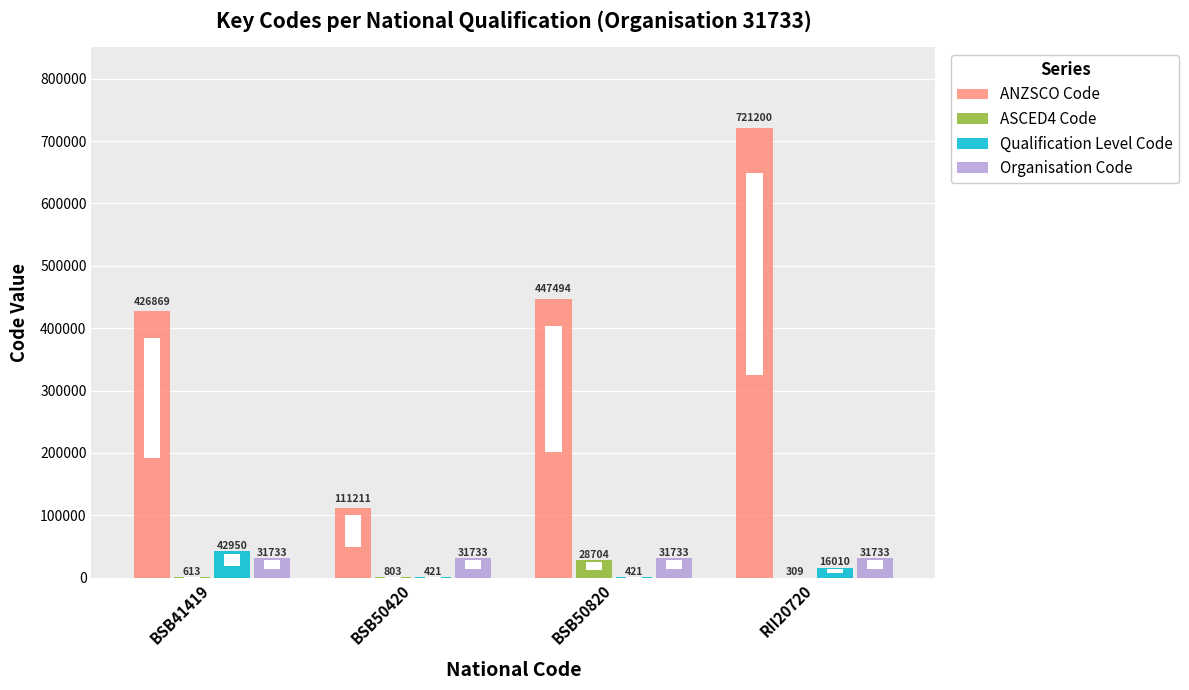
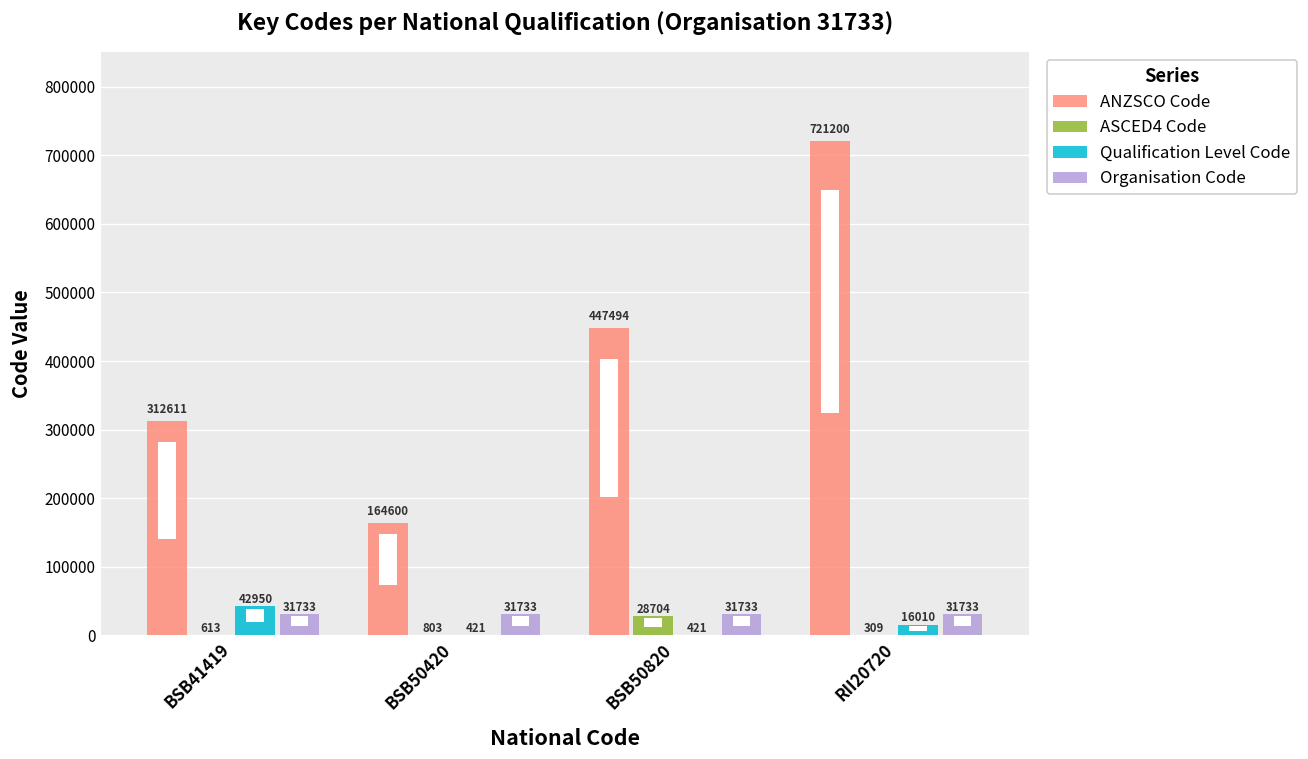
  {
    "ANZSCO Code": {
-     "BSB41419": 426869,
-     "BSB50420": 111211,
+     "BSB41419": 312611,
+     "BSB50420": 164600,
      "BSB50820": 447494,
      "RII20720": 721200
    },
    "ASCED4 Code": {
      "BSB41419": 613,
      "BSB50420": 803,
      "BSB50820": 28704,
      "RII20720": 309
    },
    "Qualification Level Code": {
      "BSB41419": 42950,
      "RII20720": 16010
    },
    "Organisation Code": {
      "BSB41419": 31733,
      "BSB50420": 31733,
      "BSB50820": 31733,
      "RII20720": 31733
    }
  }
